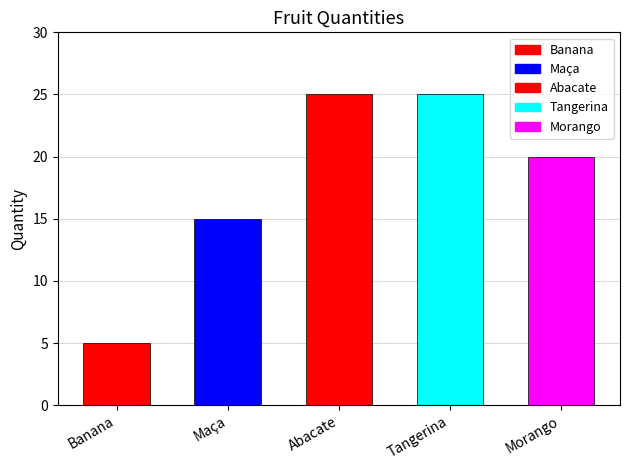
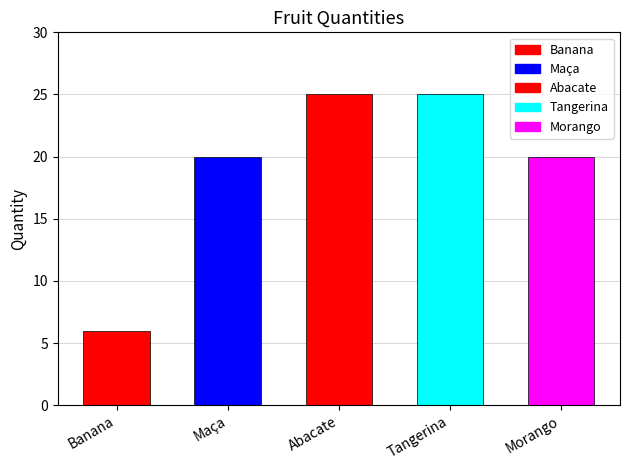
  {
-   "Banana": 5,
-   "Maça": 15,
+   "Banana": 6,
+   "Maça": 20,
    "Abacate": 25,
    "Tangerina": 25,
    "Morango": 20
  }
